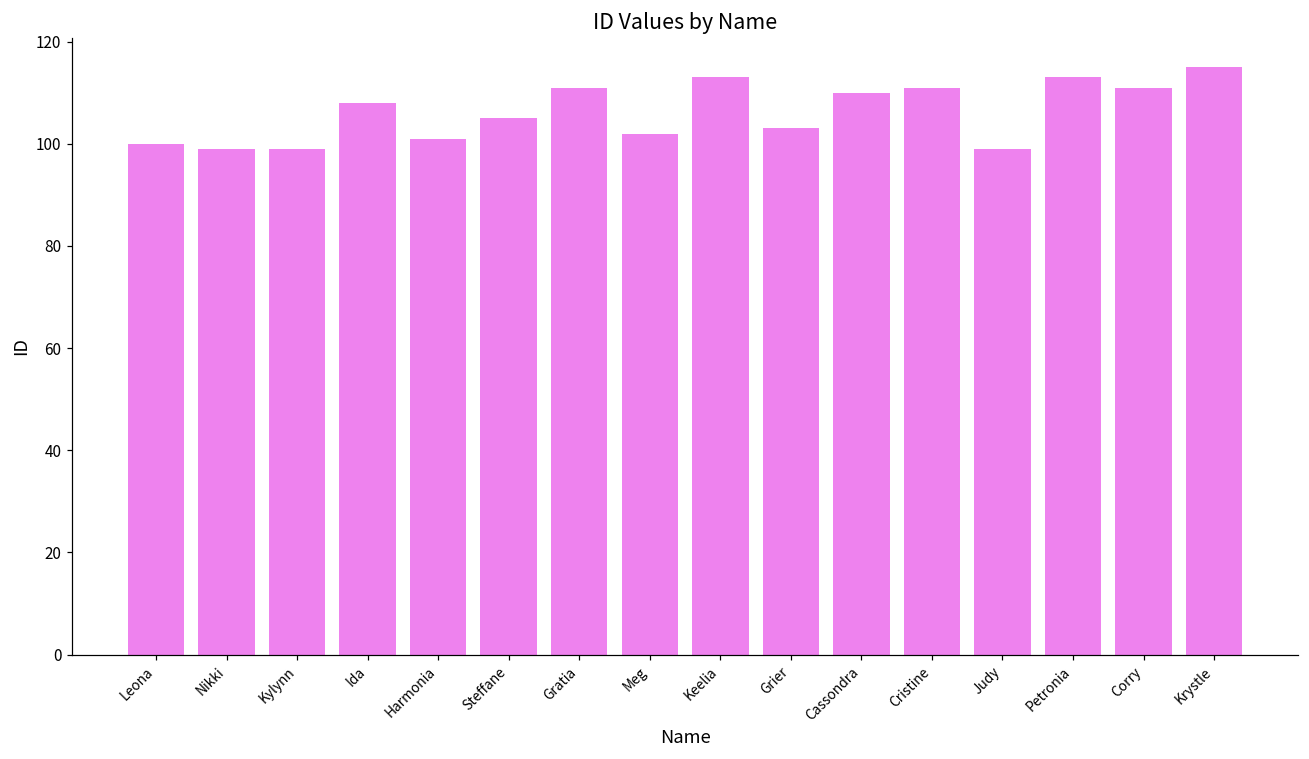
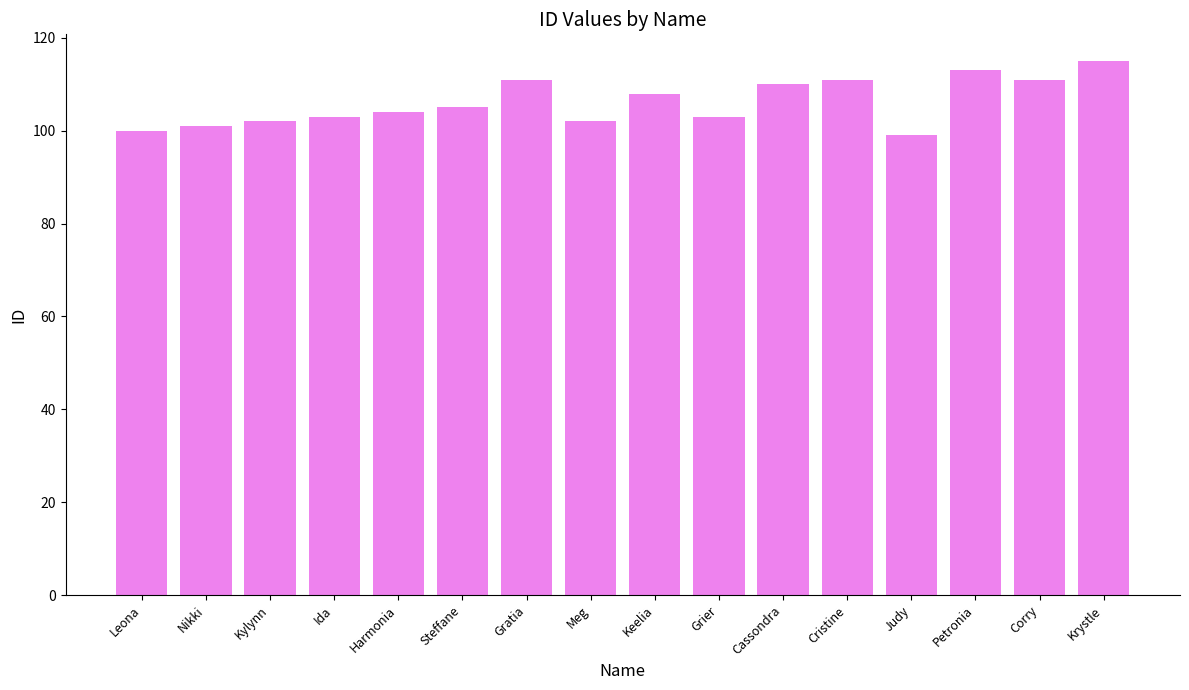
  {
    "Leona": 100,
-   "Nikki": 99,
-   "Kylynn": 99,
-   "Ida": 108,
-   "Harmonia": 101,
+   "Nikki": 101,
+   "Kylynn": 102,
+   "Ida": 103,
+   "Harmonia": 104,
    "Steffane": 105,
    "Gratia": 111,
    "Meg": 102,
-   "Keelia": 113,
+   "Keelia": 108,
    "Grier": 103,
    "Cassondra": 110,
    "Cristine": 111,
    "Judy": 99,
    "Petronia": 113,
    "Corry": 111,
    "Krystle": 115
  }
